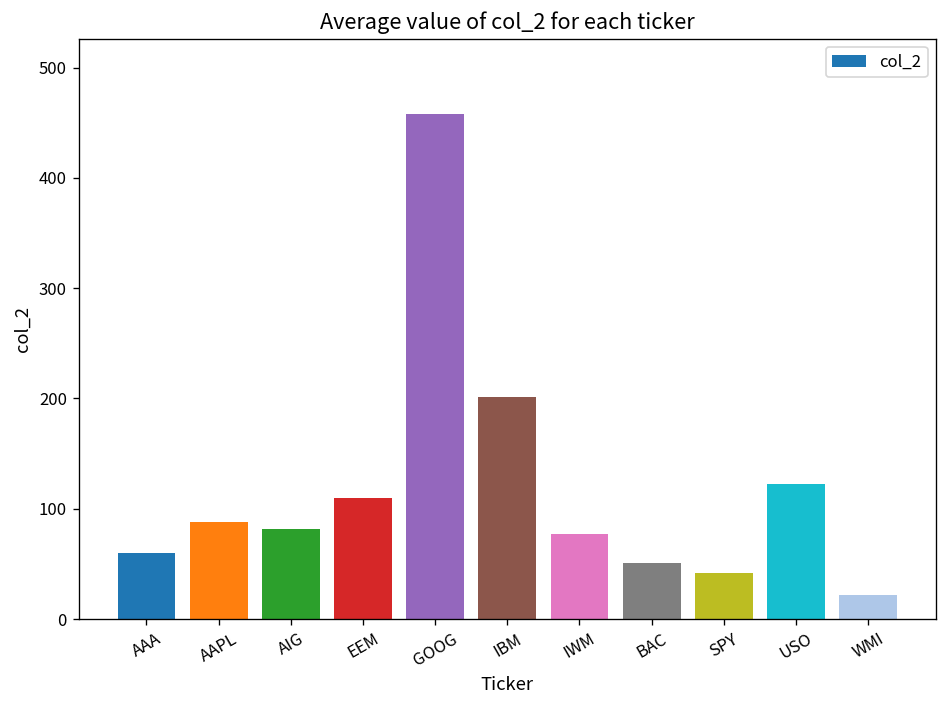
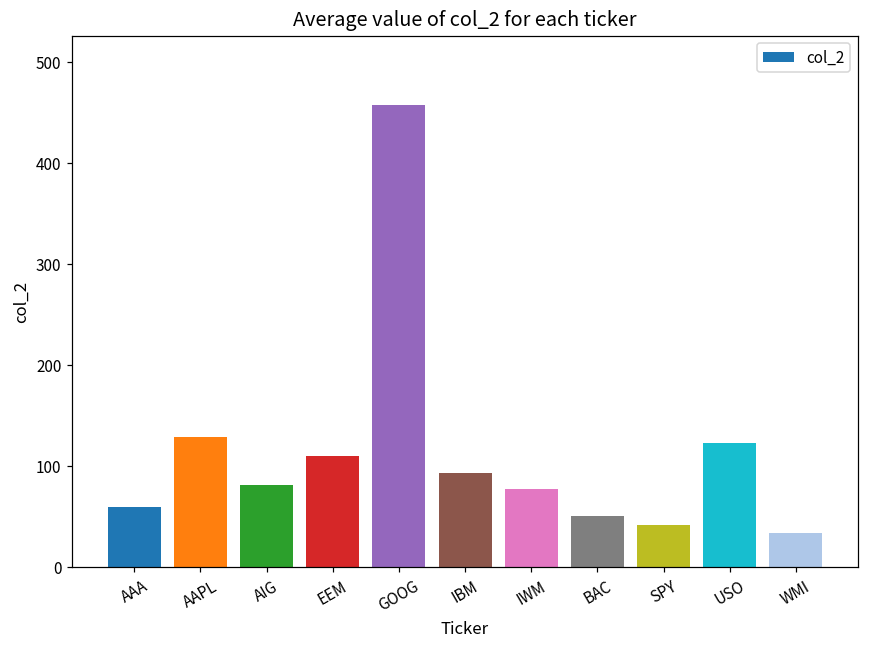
  {
    "AAA": 60,
-   "AAPL": 90,
+   "AAPL": 130,
    "AIG": 80,
    "EEM": 110,
    "GOOG": 460,
-   "IBM": 200,
+   "IBM": 90,
    "IWM": 80,
    "BAC": 50,
    "SPY": 40,
    "USO": 120,
-   "WMI": 20
+   "WMI": 30
  }
